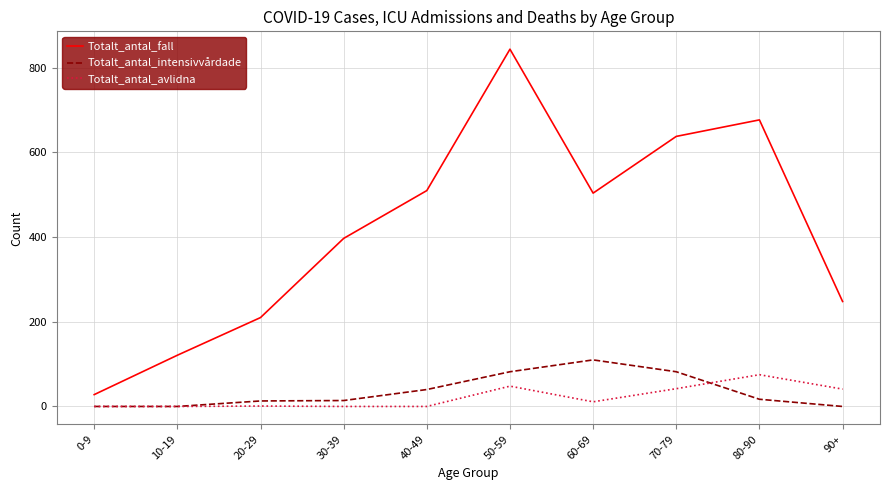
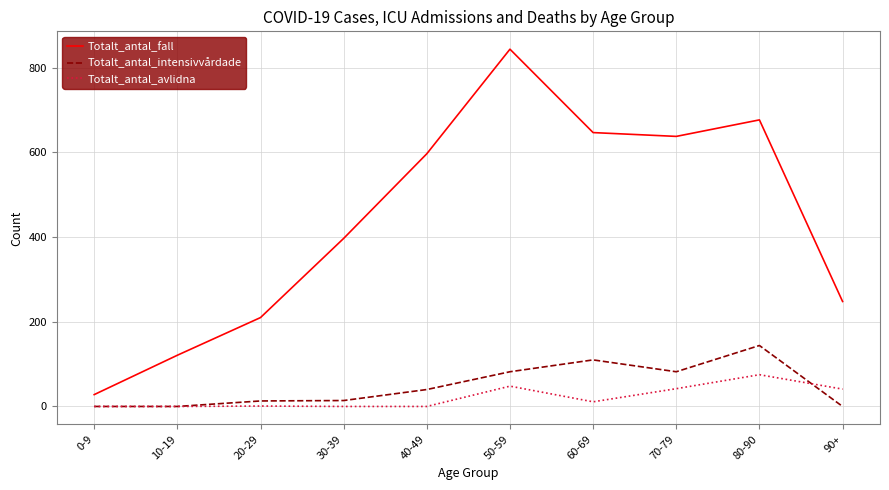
  {
    "Totalt_antal_fall": {
      "0-9": 30,
      "10-19": 120,
      "20-29": 210,
      "30-39": 400,
-     "40-49": 510,
+     "40-49": 600,
      "50-59": 840,
-     "60-69": 500,
+     "60-69": 650,
      "70-79": 640,
      "80-90": 680,
      "90+": 250
    },
    "Totalt_antal_intensivvårdade": {
      "20-29": 10,
      "30-39": 10,
      "40-49": 40,
      "50-59": 80,
      "60-69": 110,
      "70-79": 80,
-     "80-90": 20,
+     "80-90": 140,
      "90+": 0
    },
    "Totalt_antal_avlidna": {
      "20-29": 0,
      "30-39": 0,
      "40-49": 0,
      "50-59": 50,
      "60-69": 10,
      "70-79": 40,
      "80-90": 80,
      "90+": 40
    }
  }
